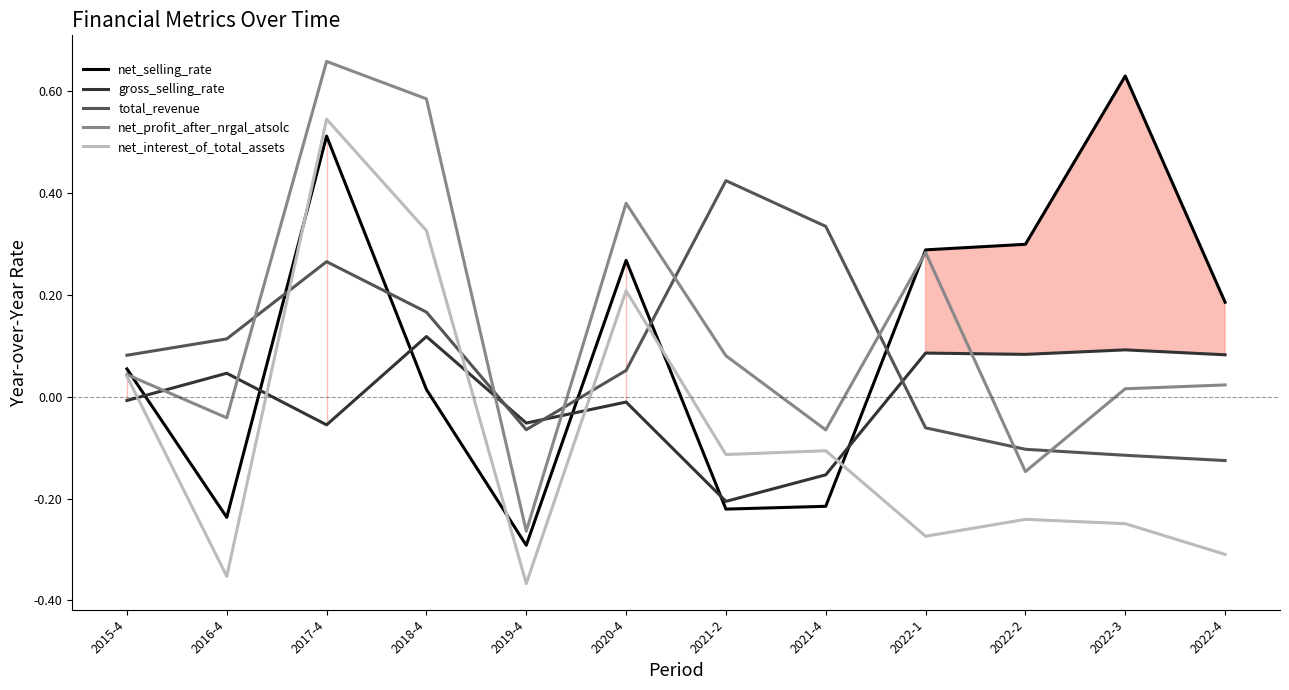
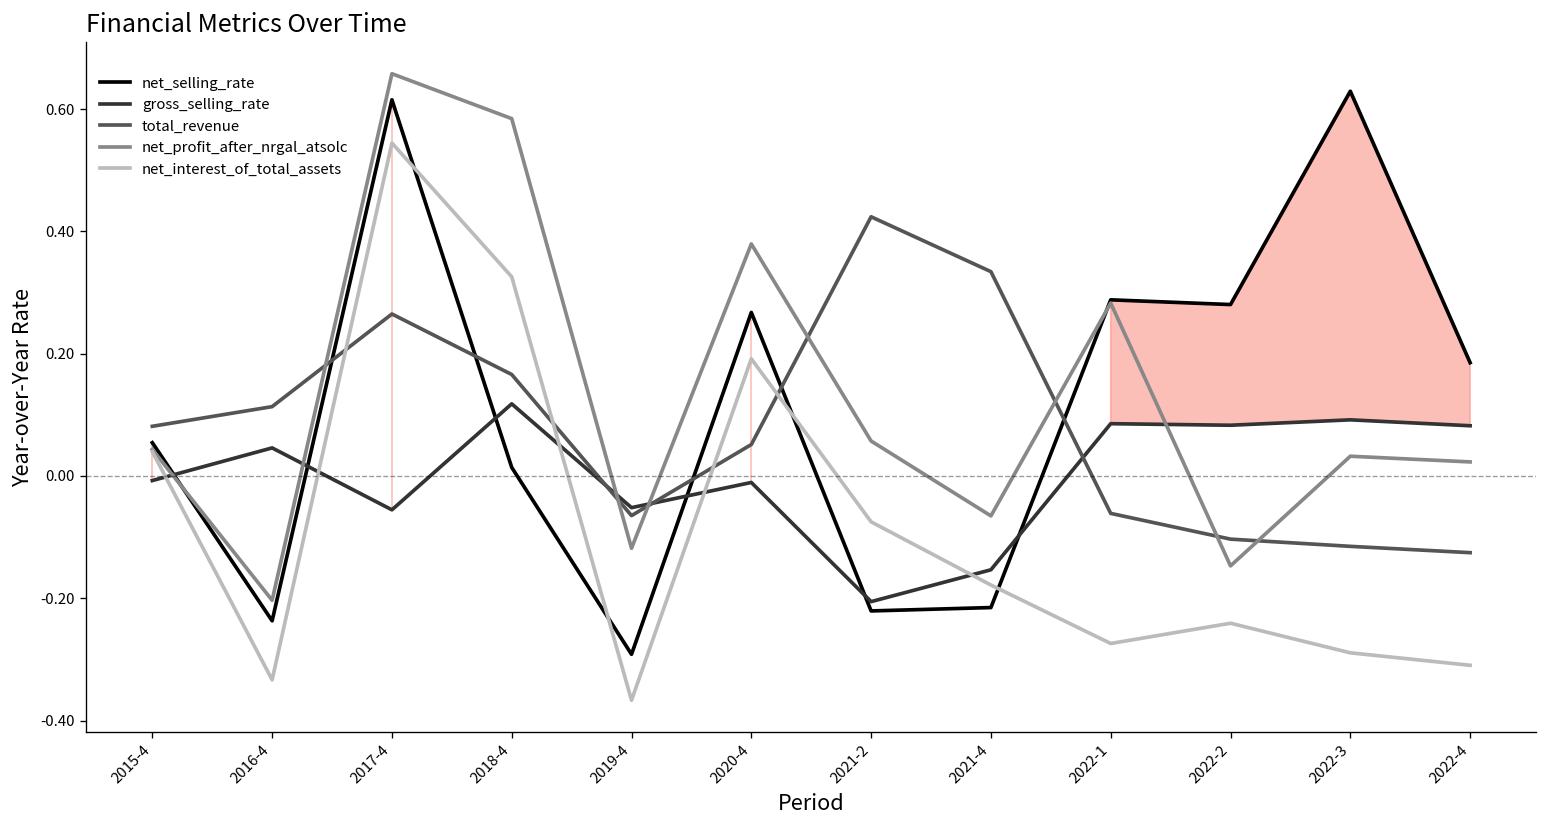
  {
    "net_selling_rate": {
      "2015-4": 0.05,
      "2016-4": -0.24,
-     "2017-4": 0.51,
+     "2017-4": 0.62,
      "2018-4": 0.01,
      "2019-4": -0.29,
      "2020-4": 0.27,
      "2021-2": -0.22,
      "2021-4": -0.22,
      "2022-1": 0.29,
-     "2022-2": 0.30,
+     "2022-2": 0.28,
      "2022-3": 0.63,
      "2022-4": 0.19
    },
    "net_profit_after_nrgal_atsolc": {
-     "2016-4": -0.04,
+     "2016-4": -0.20,
      "2017-4": 0.66,
      "2018-4": 0.58,
-     "2019-4": -0.26,
+     "2019-4": -0.12,
      "2020-4": 0.38,
-     "2021-2": 0.08,
+     "2021-2": 0.06,
      "2021-4": -0.07,
      "2022-1": 0.28,
      "2022-2": -0.15,
-     "2022-3": 0.02,
+     "2022-3": 0.03,
      "2022-4": 0.02
    },
    "net_interest_of_total_assets": {
-     "2016-4": -0.35,
+     "2016-4": -0.33,
      "2017-4": 0.54,
      "2018-4": 0.33,
      "2019-4": -0.37,
-     "2020-4": 0.21,
-     "2021-2": -0.11,
-     "2021-4": -0.11,
+     "2020-4": 0.19,
+     "2021-2": -0.07,
+     "2021-4": -0.18,
      "2022-1": -0.27,
      "2022-2": -0.24,
-     "2022-3": -0.25,
+     "2022-3": -0.29,
      "2022-4": -0.31
    }
  }
